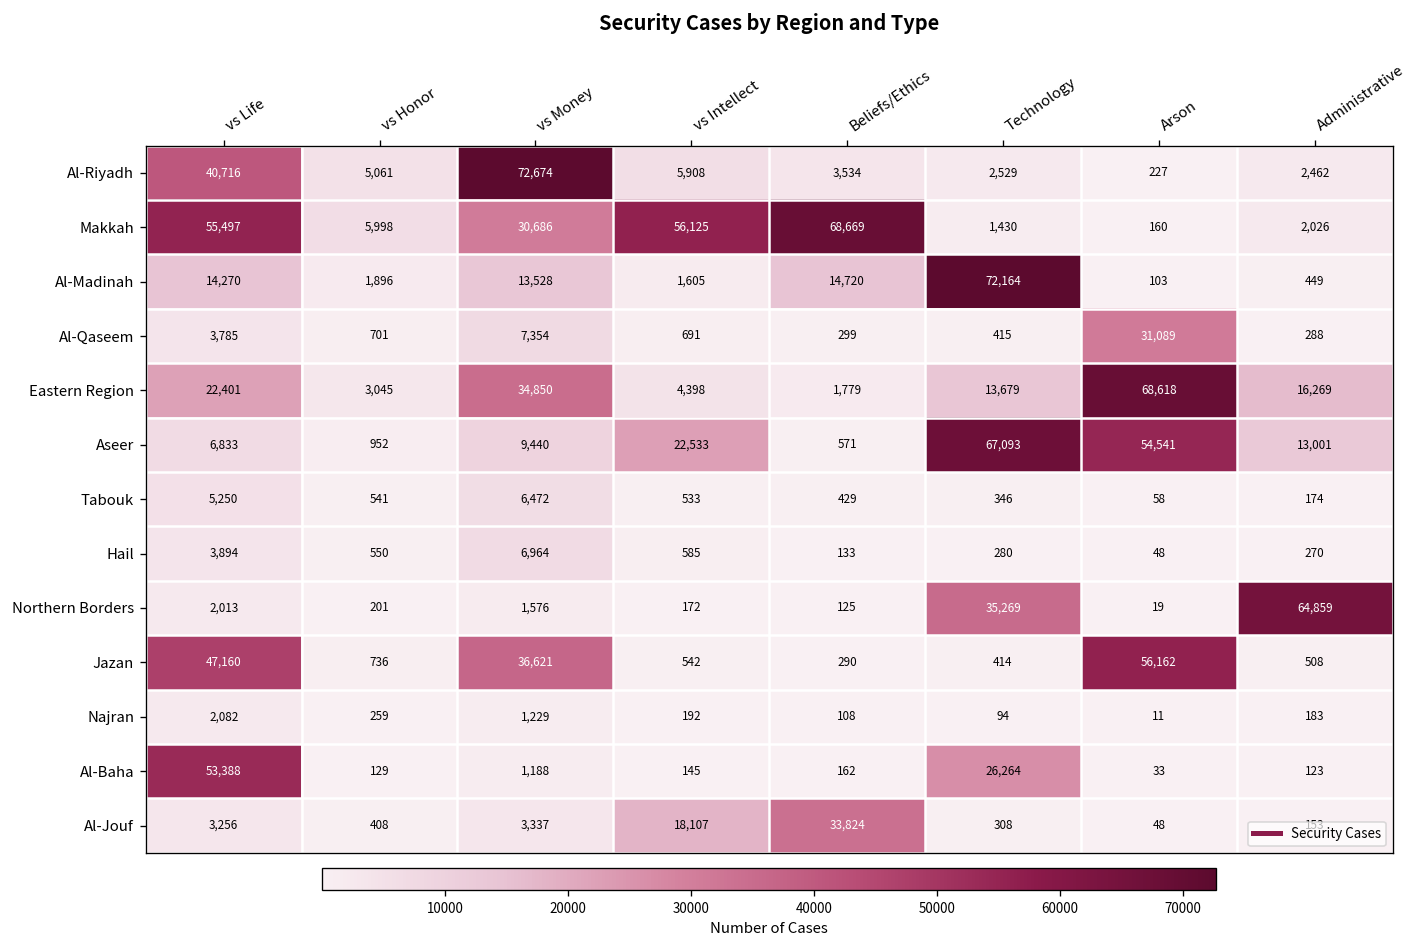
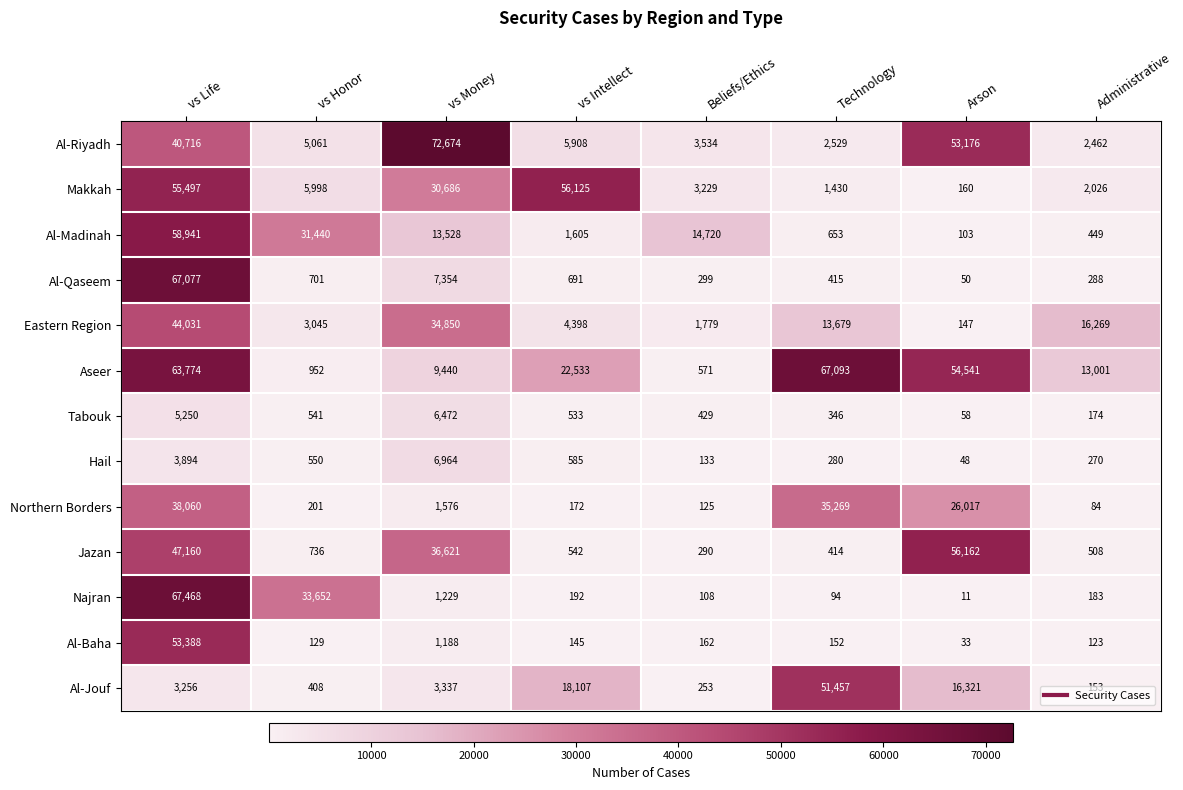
  {
    "Al-Riyadh": {
      "vs Life": "40,716",
      "vs Honor": "5,061",
      "vs Money": "72,674",
      "vs Intellect": "5,908",
      "Beliefs/Ethics": "3,534",
      "Technology": "2,529",
-     "Arson": "227",
+     "Arson": "53,176",
      "Administrative": "2,462"
    },
    "Makkah": {
      "vs Life": "55,497",
      "vs Honor": "5,998",
      "vs Money": "30,686",
      "vs Intellect": "56,125",
-     "Beliefs/Ethics": "68,669",
+     "Beliefs/Ethics": "3,229",
      "Technology": "1,430",
      "Arson": "160",
      "Administrative": "2,026"
    },
    "Al-Madinah": {
-     "vs Life": "14,270",
-     "vs Honor": "1,896",
+     "vs Life": "58,941",
+     "vs Honor": "31,440",
      "vs Money": "13,528",
      "vs Intellect": "1,605",
      "Beliefs/Ethics": "14,720",
-     "Technology": "72,164",
+     "Technology": "653",
      "Arson": "103",
      "Administrative": "449"
    },
    "Al-Qaseem": {
-     "vs Life": "3,785",
+     "vs Life": "67,077",
      "vs Honor": "701",
      "vs Money": "7,354",
      "vs Intellect": "691",
      "Beliefs/Ethics": "299",
      "Technology": "415",
-     "Arson": "31,089",
+     "Arson": "50",
      "Administrative": "288"
    },
    "Eastern Region": {
-     "vs Life": "22,401",
+     "vs Life": "44,031",
      "vs Honor": "3,045",
      "vs Money": "34,850",
      "vs Intellect": "4,398",
      "Beliefs/Ethics": "1,779",
      "Technology": "13,679",
-     "Arson": "68,618",
+     "Arson": "147",
      "Administrative": "16,269"
    },
    "Aseer": {
-     "vs Life": "6,833",
+     "vs Life": "63,774",
      "vs Honor": "952",
      "vs Money": "9,440",
      "vs Intellect": "22,533",
      "Beliefs/Ethics": "571",
      "Technology": "67,093",
      "Arson": "54,541",
      "Administrative": "13,001"
    },
    "Tabouk": {
      "vs Life": "5,250",
      "vs Honor": "541",
      "vs Money": "6,472",
      "vs Intellect": "533",
      "Beliefs/Ethics": "429",
      "Technology": "346",
      "Arson": "58",
      "Administrative": "174"
    },
    "Hail": {
      "vs Life": "3,894",
      "vs Honor": "550",
      "vs Money": "6,964",
      "vs Intellect": "585",
      "Beliefs/Ethics": "133",
      "Technology": "280",
      "Arson": "48",
      "Administrative": "270"
    },
    "Northern Borders": {
-     "vs Life": "2,013",
+     "vs Life": "38,060",
      "vs Honor": "201",
      "vs Money": "1,576",
      "vs Intellect": "172",
      "Beliefs/Ethics": "125",
      "Technology": "35,269",
-     "Arson": "19",
-     "Administrative": "64,859"
+     "Arson": "26,017",
+     "Administrative": "84"
    },
    "Jazan": {
      "vs Life": "47,160",
      "vs Honor": "736",
      "vs Money": "36,621",
      "vs Intellect": "542",
      "Beliefs/Ethics": "290",
      "Technology": "414",
      "Arson": "56,162",
      "Administrative": "508"
    },
    "Najran": {
-     "vs Life": "2,082",
-     "vs Honor": "259",
+     "vs Life": "67,468",
+     "vs Honor": "33,652",
      "vs Money": "1,229",
      "vs Intellect": "192",
      "Beliefs/Ethics": "108",
      "Technology": "94",
      "Arson": "11",
      "Administrative": "183"
    },
    "Al-Baha": {
      "vs Life": "53,388",
      "vs Honor": "129",
      "vs Money": "1,188",
      "vs Intellect": "145",
      "Beliefs/Ethics": "162",
-     "Technology": "26,264",
+     "Technology": "152",
      "Arson": "33",
      "Administrative": "123"
    },
    "Al-Jouf": {
      "vs Life": "3,256",
      "vs Honor": "408",
      "vs Money": "3,337",
      "vs Intellect": "18,107",
-     "Beliefs/Ethics": "33,824",
-     "Technology": "308",
-     "Arson": "48"
+     "Beliefs/Ethics": "253",
+     "Technology": "51,457",
+     "Arson": "16,321"
    }
  }
